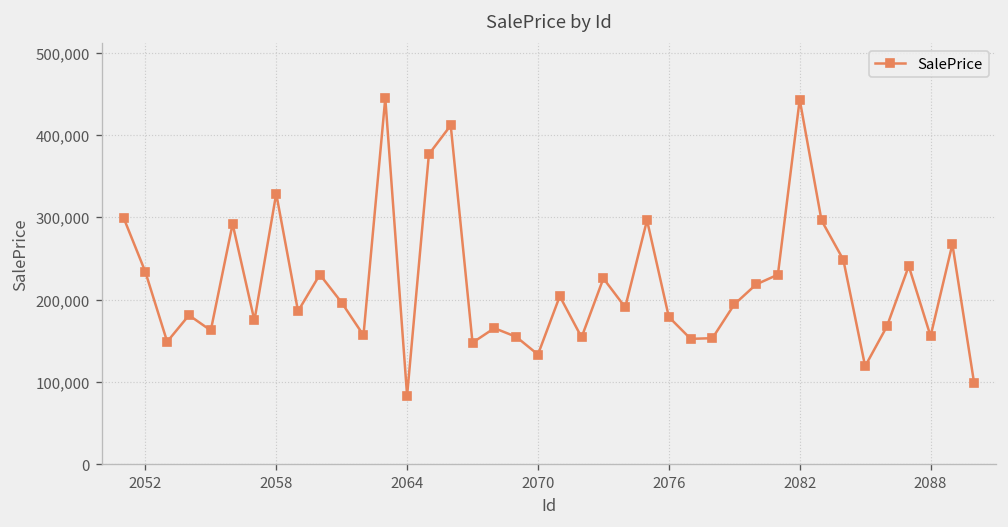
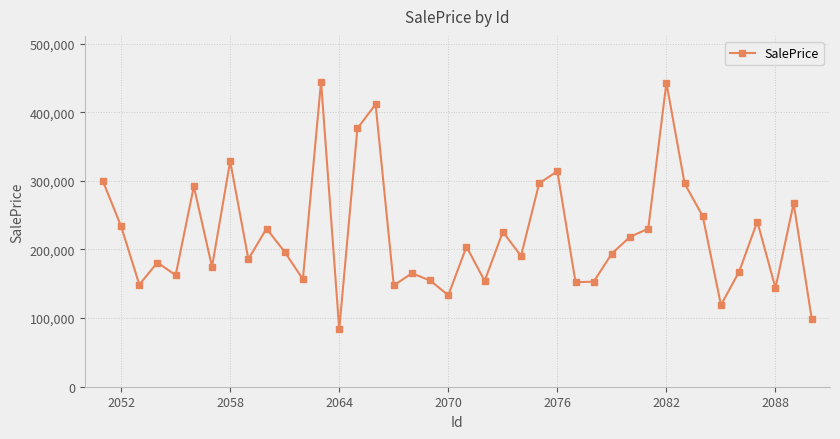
  {
    "2052": "230,000",
    "2058": "330,000",
    "2064": "80,000",
    "2070": "130,000",
-   "2076": "180,000",
+   "2076": "310,000",
    "2082": "440,000",
-   "2088": "160,000"
+   "2088": "140,000"
  }
